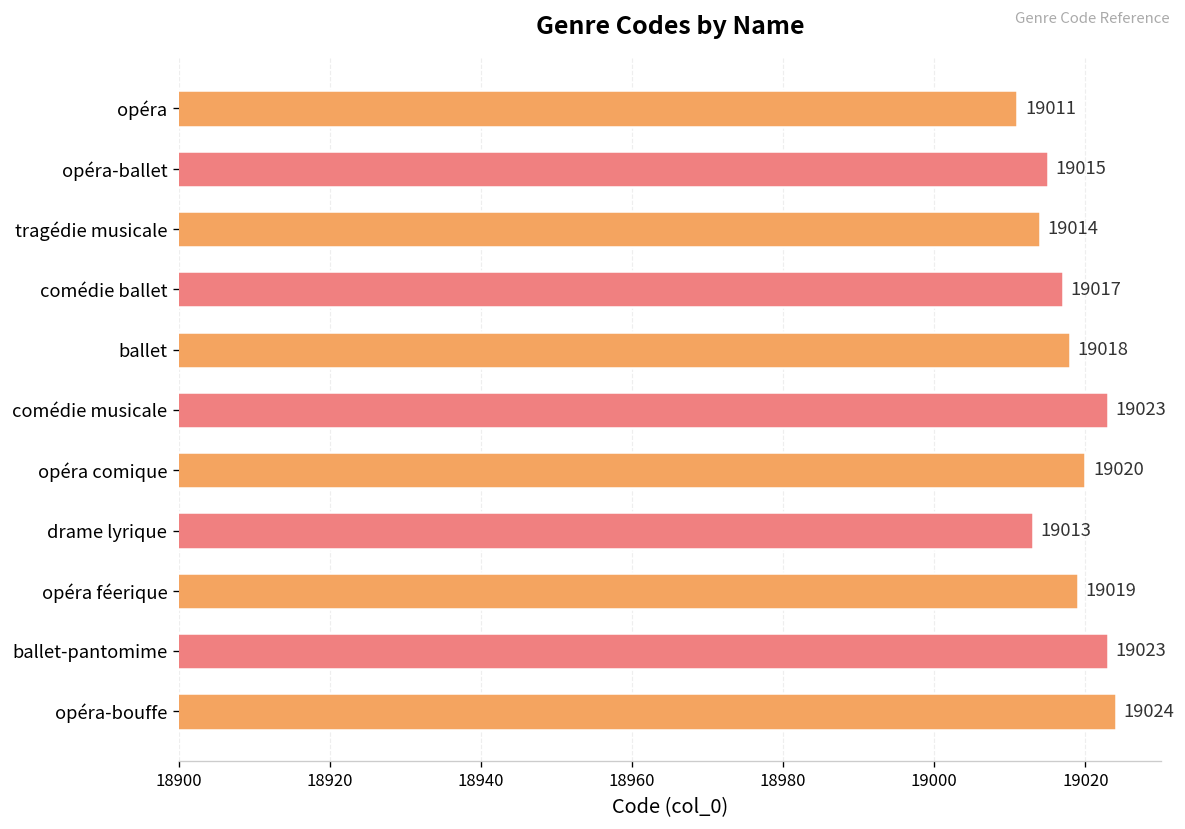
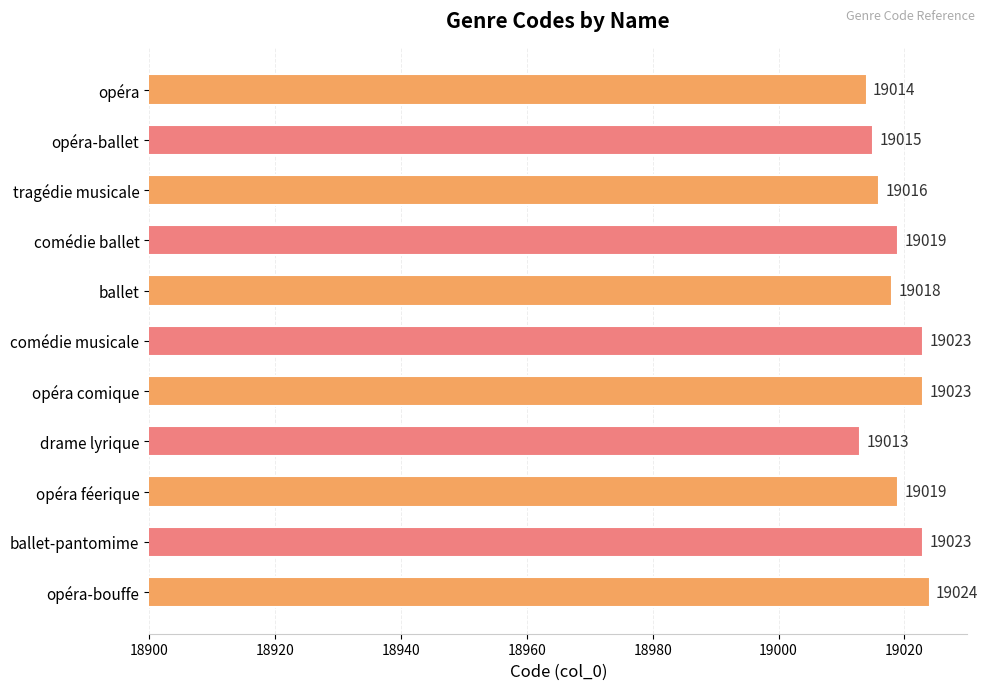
  {
-   "opéra": 19011,
+   "opéra": 19014,
    "opéra-ballet": 19015,
-   "tragédie musicale": 19014,
-   "comédie ballet": 19017,
+   "tragédie musicale": 19016,
+   "comédie ballet": 19019,
    "ballet": 19018,
    "comédie musicale": 19023,
-   "opéra comique": 19020,
+   "opéra comique": 19023,
    "drame lyrique": 19013,
    "opéra féerique": 19019,
    "ballet-pantomime": 19023,
    "opéra-bouffe": 19024
  }
